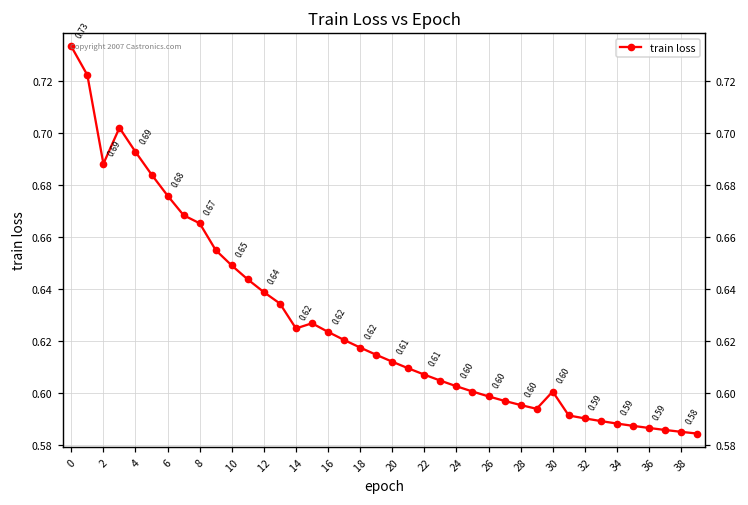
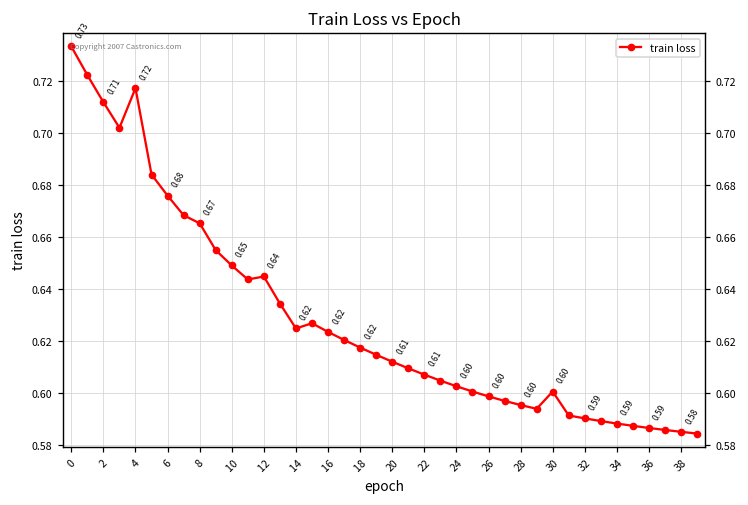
  {
    "0": 0.73,
-   "2": 0.69,
-   "4": 0.69,
+   "2": 0.71,
+   "4": 0.72,
    "6": 0.68,
    "8": 0.67,
    "10": 0.65,
-   "12": 0.639,
+   "12": 0.645,
    "16": 0.62,
    "18": 0.62,
    "20": 0.61,
    "22": 0.61,
    "24": 0.60,
    "26": 0.60,
    "28": 0.60,
    "30": 0.60,
    "32": 0.59,
    "34": 0.59,
    "36": 0.59,
    "38": 0.58
  }
